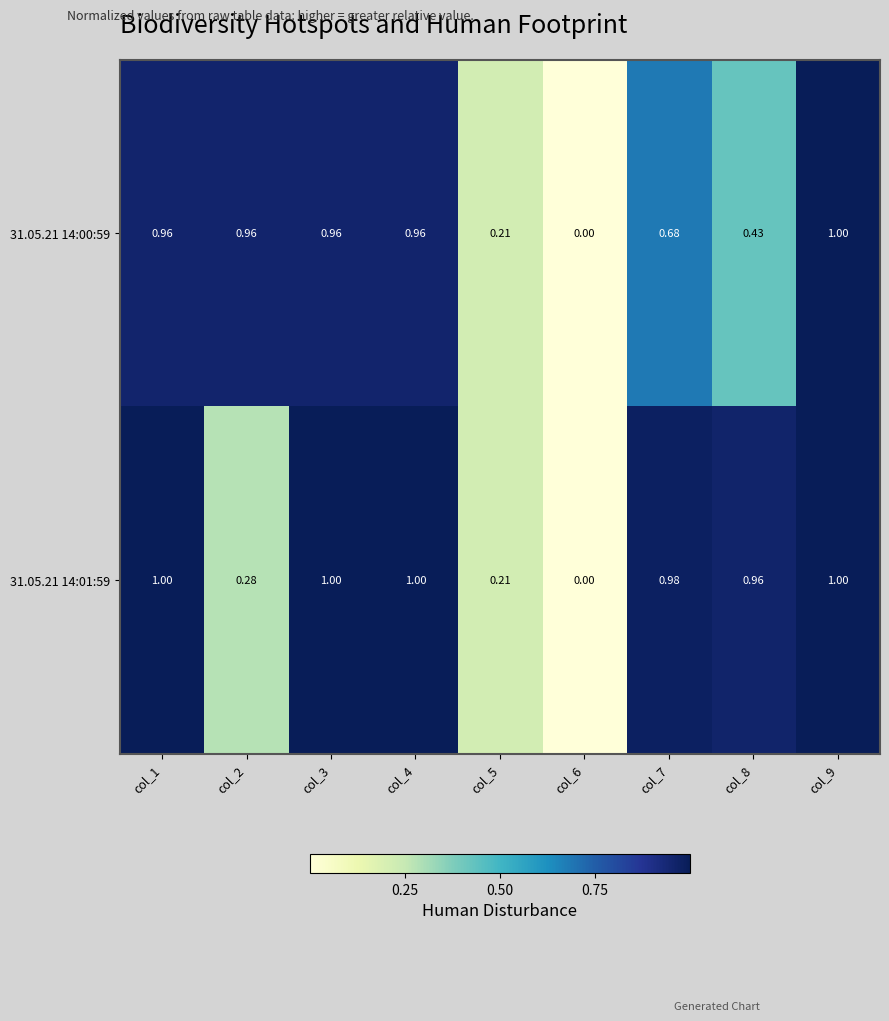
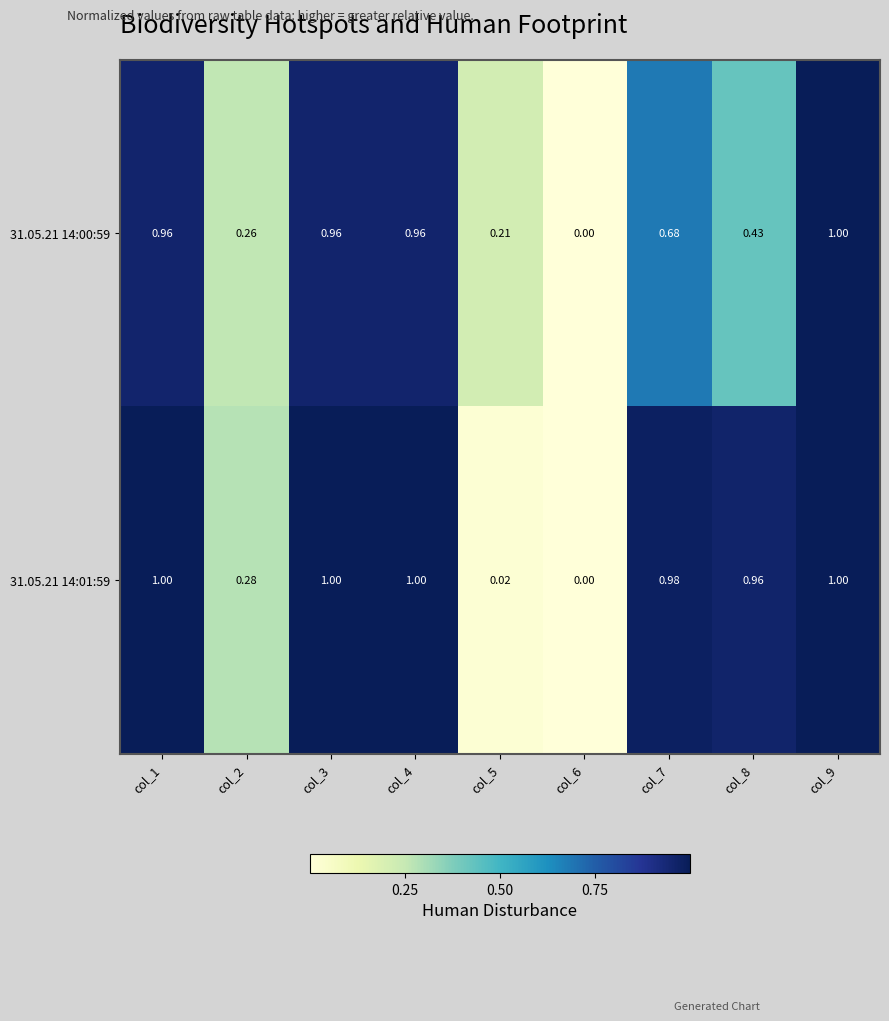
  {
    "31.05.21 14:00:59": {
      "col_1": 0.96,
-     "col_2": 0.96,
+     "col_2": 0.26,
      "col_3": 0.96,
      "col_4": 0.96,
      "col_5": 0.21,
      "col_6": 0.00,
      "col_7": 0.68,
      "col_8": 0.43,
      "col_9": 1.00
    },
    "31.05.21 14:01:59": {
      "col_1": 1.00,
      "col_2": 0.28,
      "col_3": 1.00,
      "col_4": 1.00,
-     "col_5": 0.21,
+     "col_5": 0.02,
      "col_6": 0.00,
      "col_7": 0.98,
      "col_8": 0.96,
      "col_9": 1.00
    }
  }
